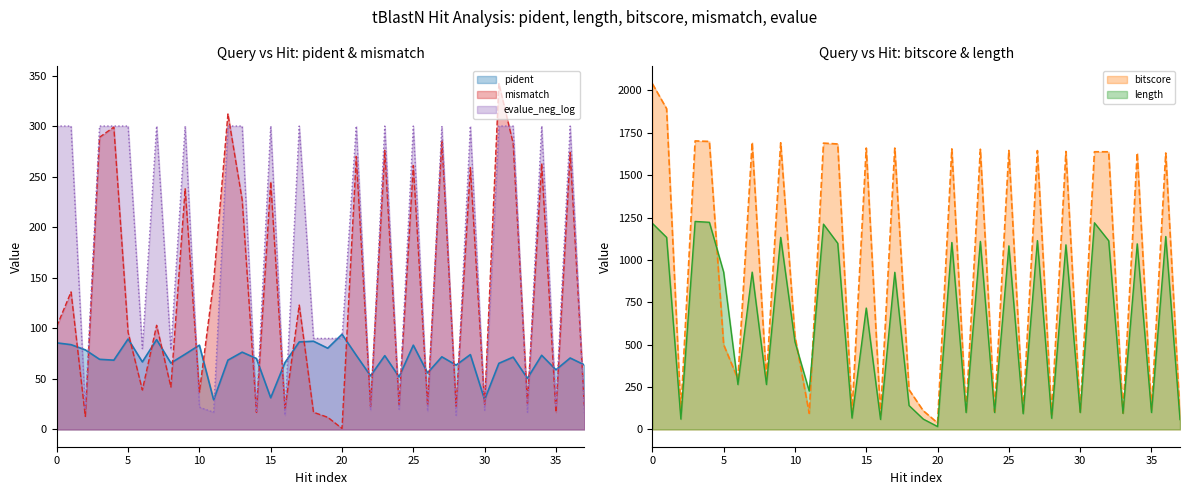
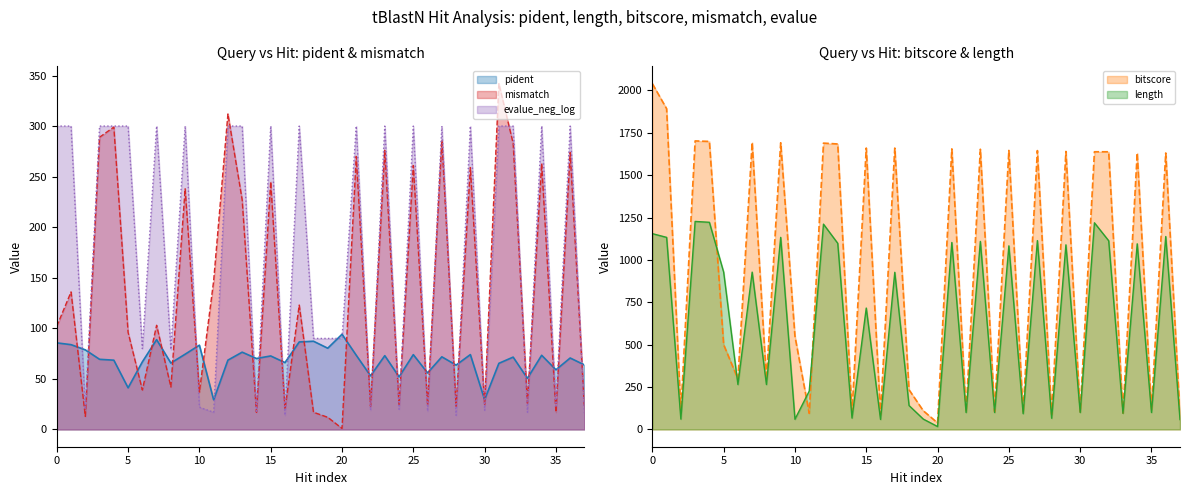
  {
    "Query vs Hit: pident & mismatch": {
      "pident": {
        "0": 86,
-       "5": 89,
+       "5": 41,
        "10": 83,
-       "15": 31,
+       "15": 73,
        "20": 94,
-       "25": 83,
+       "25": 74,
        "30": 29,
        "35": 59
      },
      "mismatch": {
        "0": 102,
        "5": 96,
        "10": 37,
        "15": 245,
        "20": 1,
        "25": 261,
        "30": 24,
        "35": 17
      },
      "evalue_neg_log": {
        "0": 300,
        "5": 300,
        "10": 22,
        "15": 300,
        "20": 90,
        "25": 300,
        "30": 19,
        "35": 23
      }
    },
    "Query vs Hit: bitscore & length": {
      "bitscore": {
        "0": 2040,
        "5": 500,
        "10": 550,
        "15": 1660,
        "20": 40,
        "25": 1650,
        "35": 120
      },
      "length": {
-       "0": 1220,
+       "0": 1160,
        "5": 930,
-       "10": 520,
+       "10": 60,
        "15": 720,
        "20": 20,
        "25": 1080,
        "35": 100
      }
    }
  }
